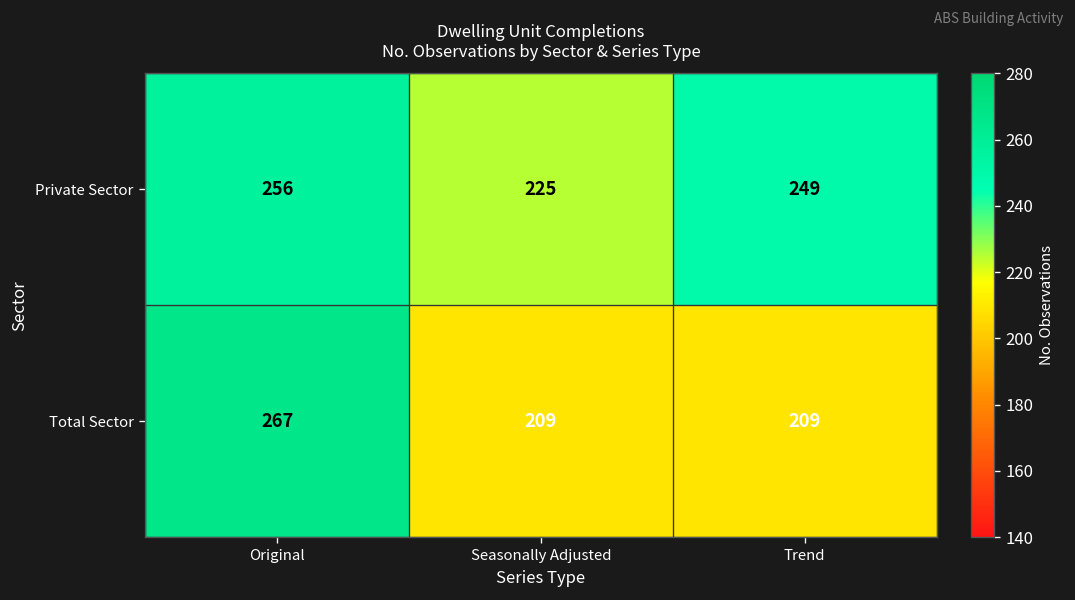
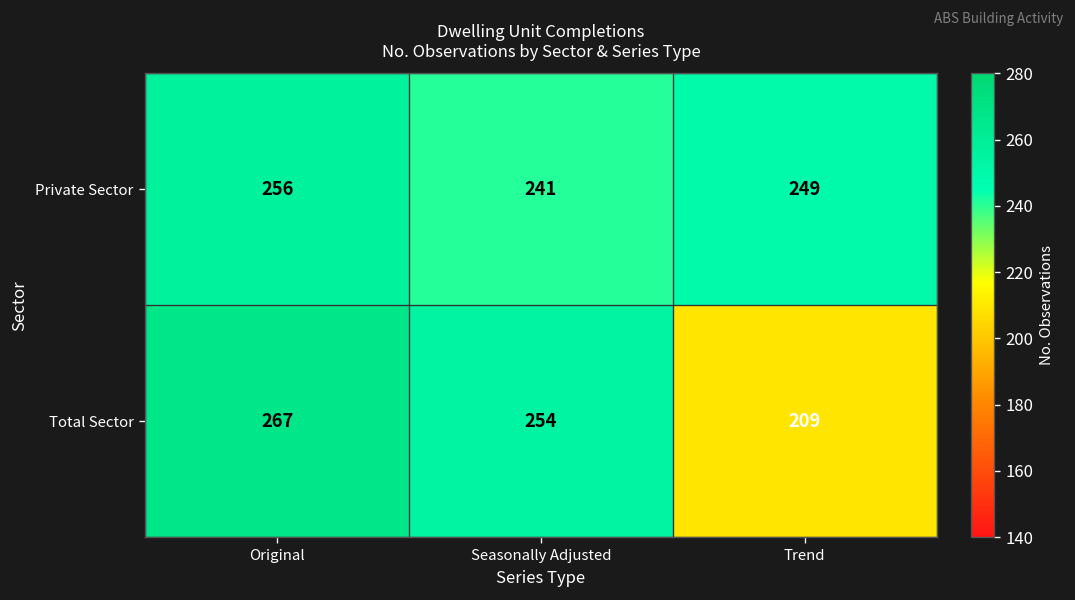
  {
    "Private Sector": {
      "Original": 256,
-     "Seasonally Adjusted": 225,
+     "Seasonally Adjusted": 241,
      "Trend": 249
    },
    "Total Sector": {
      "Original": 267,
-     "Seasonally Adjusted": 209,
+     "Seasonally Adjusted": 254,
      "Trend": 209
    }
  }
